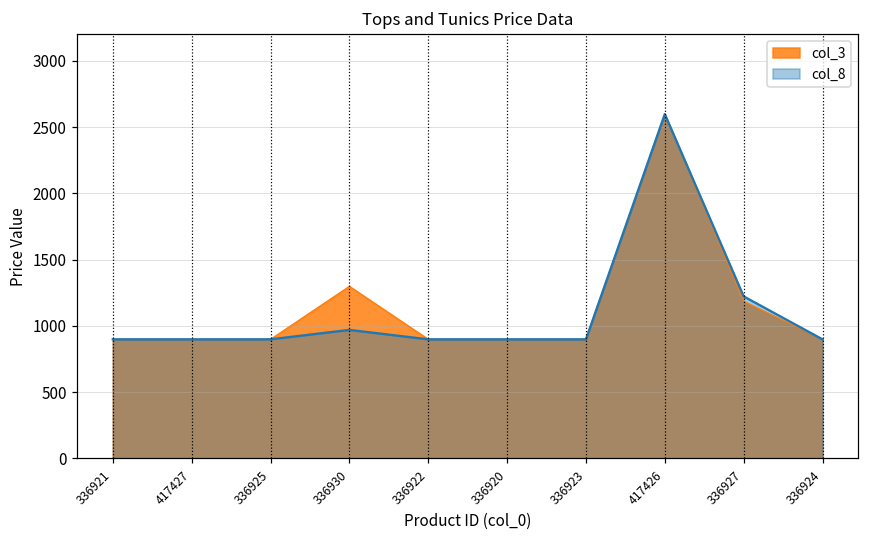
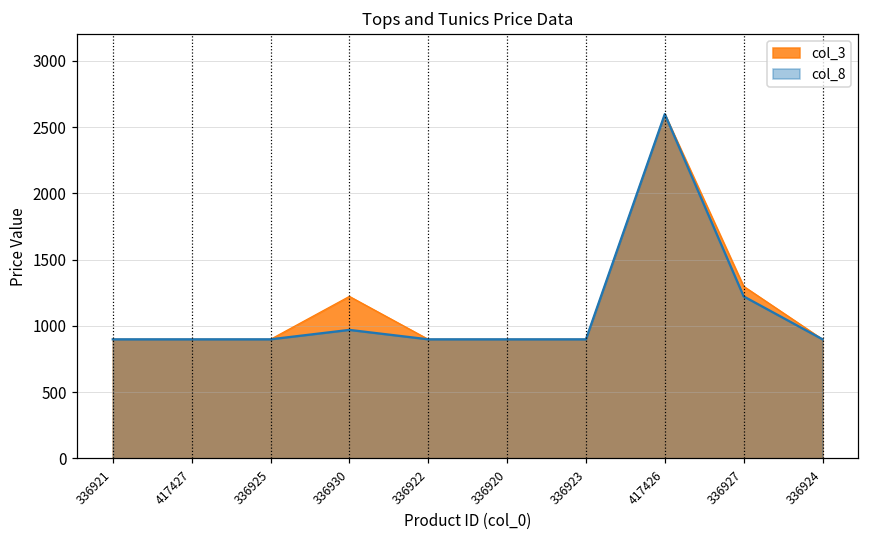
  {
    "col_3": {
-     "336930": 1300,
-     "336927": 1190
+     "336930": 1220,
+     "336927": 1300
    },
    "col_8": {
      "336930": 970,
      "336927": 1220
    }
  }
